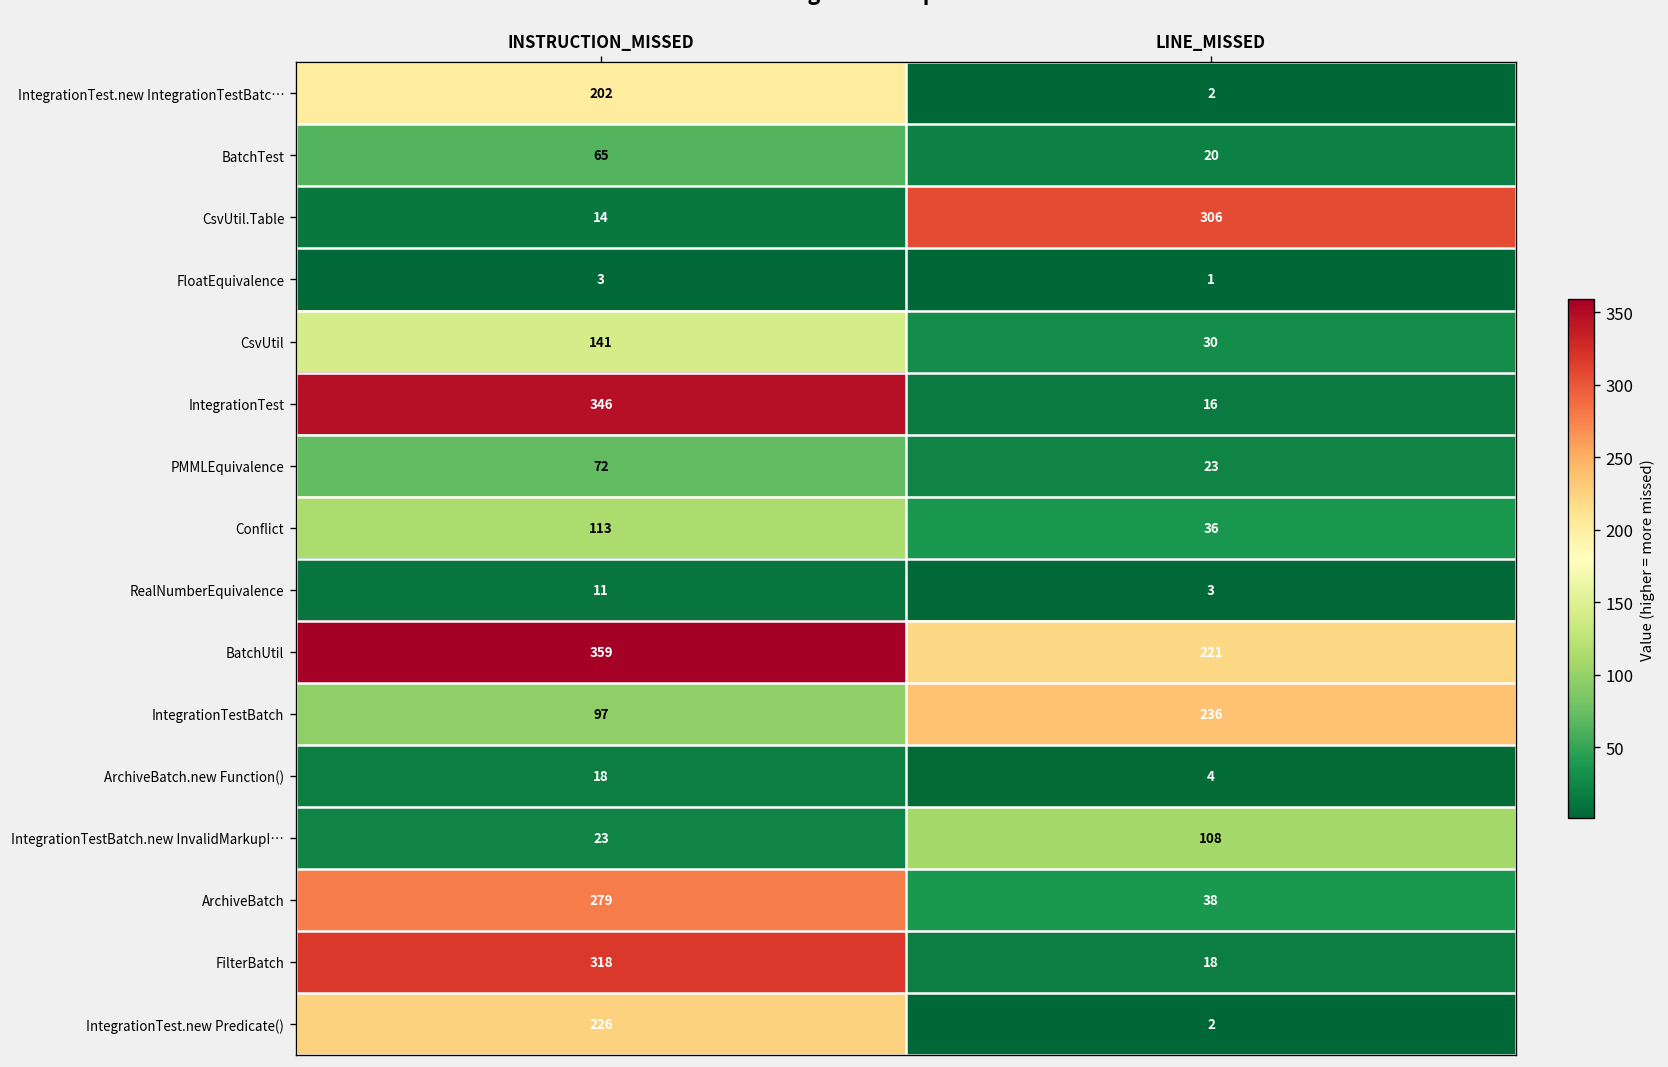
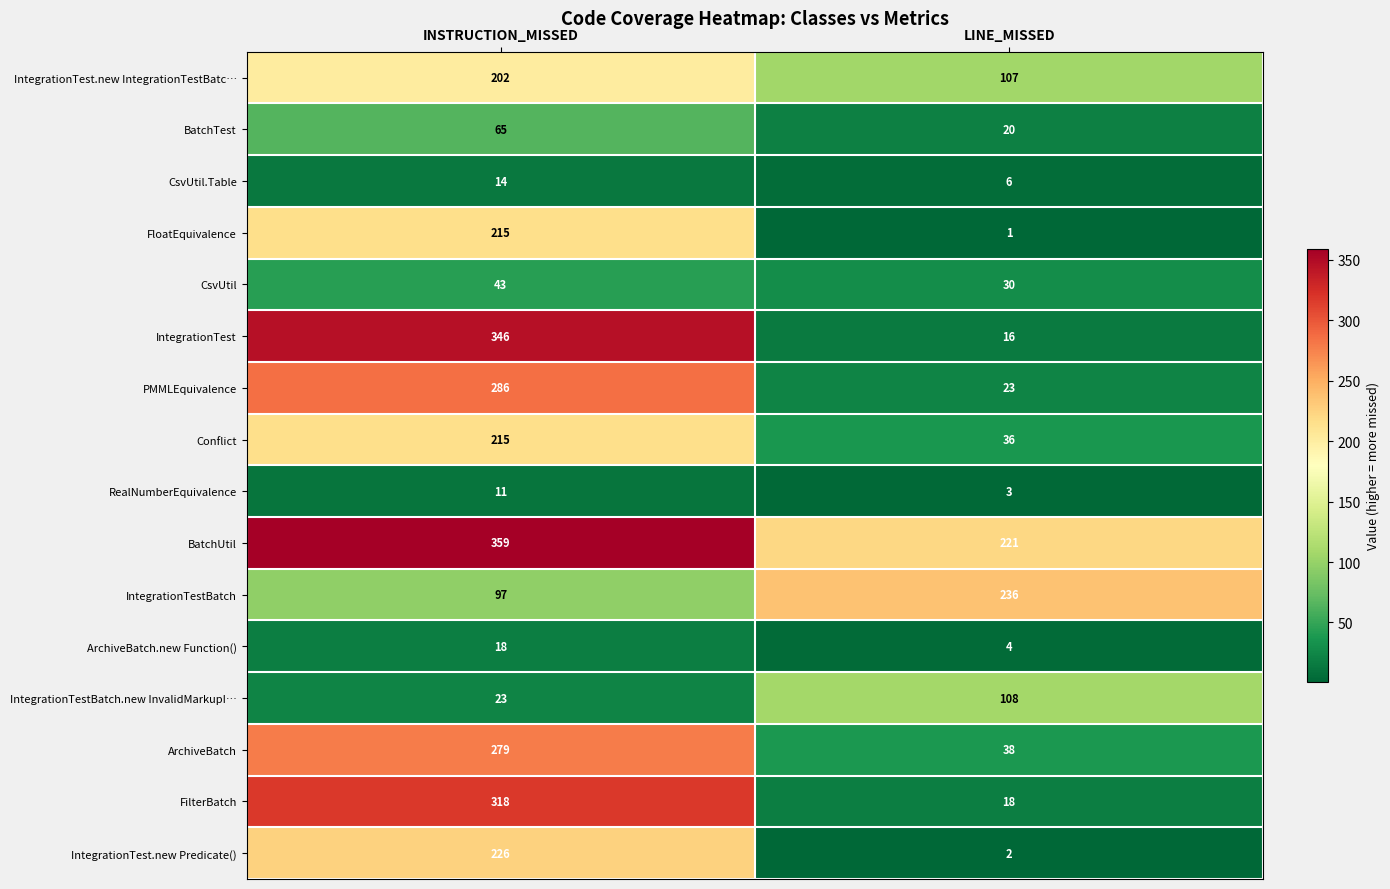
  {
    "IntegrationTest.new IntegrationTestBatc…": {
      "INSTRUCTION_MISSED": 202,
-     "LINE_MISSED": 2
+     "LINE_MISSED": 107
    },
    "BatchTest": {
      "INSTRUCTION_MISSED": 65,
      "LINE_MISSED": 20
    },
    "CsvUtil.Table": {
      "INSTRUCTION_MISSED": 14,
-     "LINE_MISSED": 306
+     "LINE_MISSED": 6
    },
    "FloatEquivalence": {
-     "INSTRUCTION_MISSED": 3,
+     "INSTRUCTION_MISSED": 215,
      "LINE_MISSED": 1
    },
    "CsvUtil": {
-     "INSTRUCTION_MISSED": 141,
+     "INSTRUCTION_MISSED": 43,
      "LINE_MISSED": 30
    },
    "IntegrationTest": {
      "INSTRUCTION_MISSED": 346,
      "LINE_MISSED": 16
    },
    "PMMLEquivalence": {
-     "INSTRUCTION_MISSED": 72,
+     "INSTRUCTION_MISSED": 286,
      "LINE_MISSED": 23
    },
    "Conflict": {
-     "INSTRUCTION_MISSED": 113,
+     "INSTRUCTION_MISSED": 215,
      "LINE_MISSED": 36
    },
    "RealNumberEquivalence": {
      "INSTRUCTION_MISSED": 11,
      "LINE_MISSED": 3
    },
    "BatchUtil": {
      "INSTRUCTION_MISSED": 359,
      "LINE_MISSED": 221
    },
    "IntegrationTestBatch": {
      "INSTRUCTION_MISSED": 97,
      "LINE_MISSED": 236
    },
    "ArchiveBatch.new Function()": {
      "INSTRUCTION_MISSED": 18,
      "LINE_MISSED": 4
    },
    "IntegrationTestBatch.new InvalidMarkupI…": {
      "INSTRUCTION_MISSED": 23,
      "LINE_MISSED": 108
    },
    "ArchiveBatch": {
      "INSTRUCTION_MISSED": 279,
      "LINE_MISSED": 38
    },
    "FilterBatch": {
      "INSTRUCTION_MISSED": 318,
      "LINE_MISSED": 18
    },
    "IntegrationTest.new Predicate()": {
      "INSTRUCTION_MISSED": 226,
      "LINE_MISSED": 2
    }
  }
